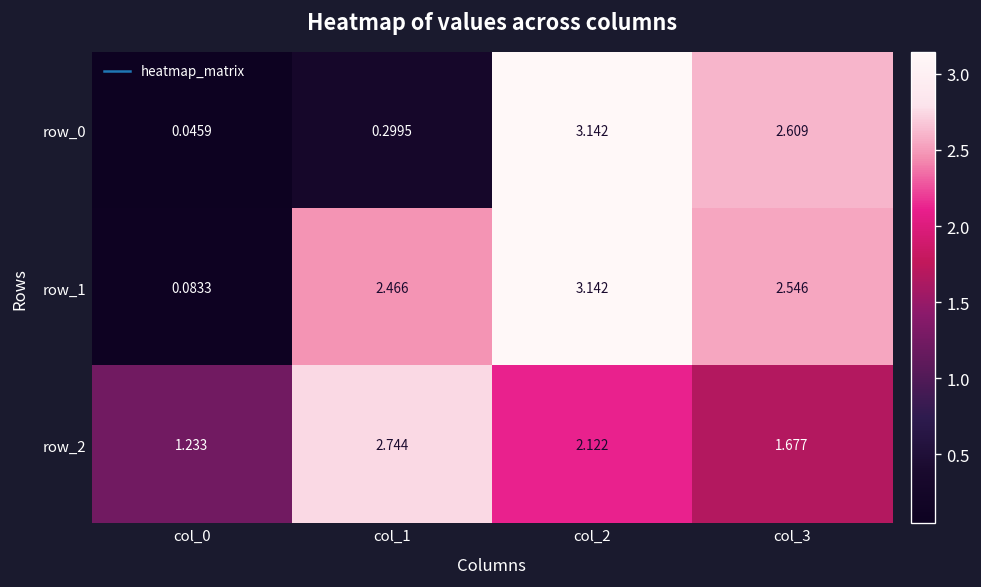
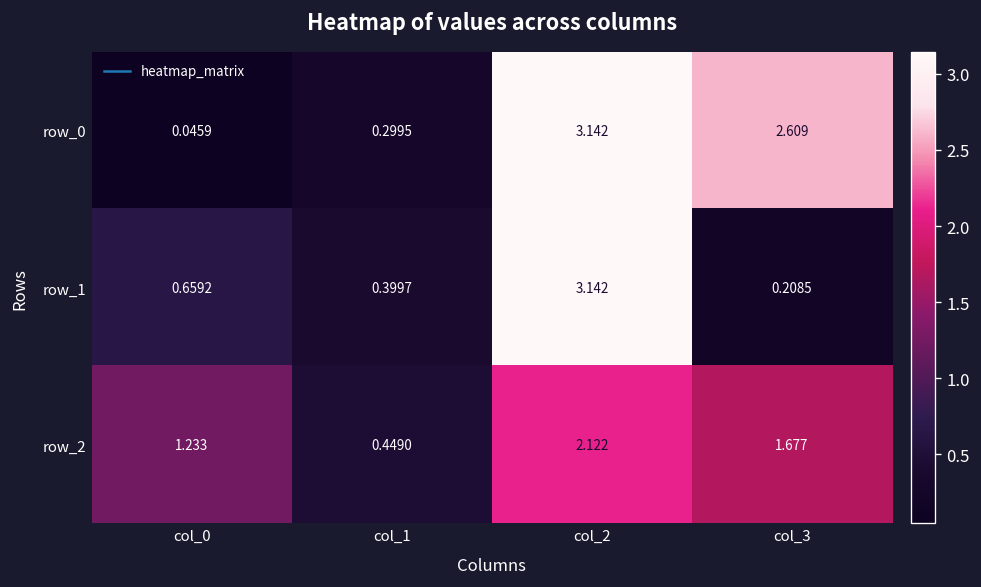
  {
    "row_0": {
      "col_0": 0.0459,
      "col_1": 0.2995,
      "col_2": 3.142,
      "col_3": 2.609
    },
    "row_1": {
-     "col_0": 0.0833,
-     "col_1": 2.466,
+     "col_0": 0.6592,
+     "col_1": 0.3997,
      "col_2": 3.142,
-     "col_3": 2.546
+     "col_3": 0.2085
    },
    "row_2": {
      "col_0": 1.233,
-     "col_1": 2.744,
+     "col_1": 0.4490,
      "col_2": 2.122,
      "col_3": 1.677
    }
  }
